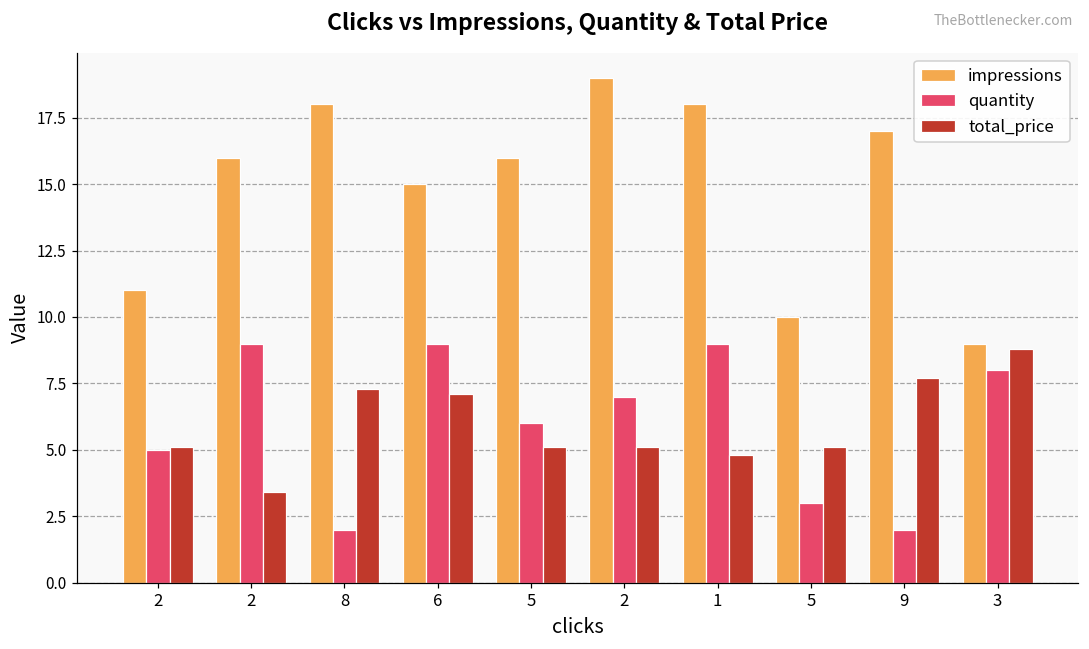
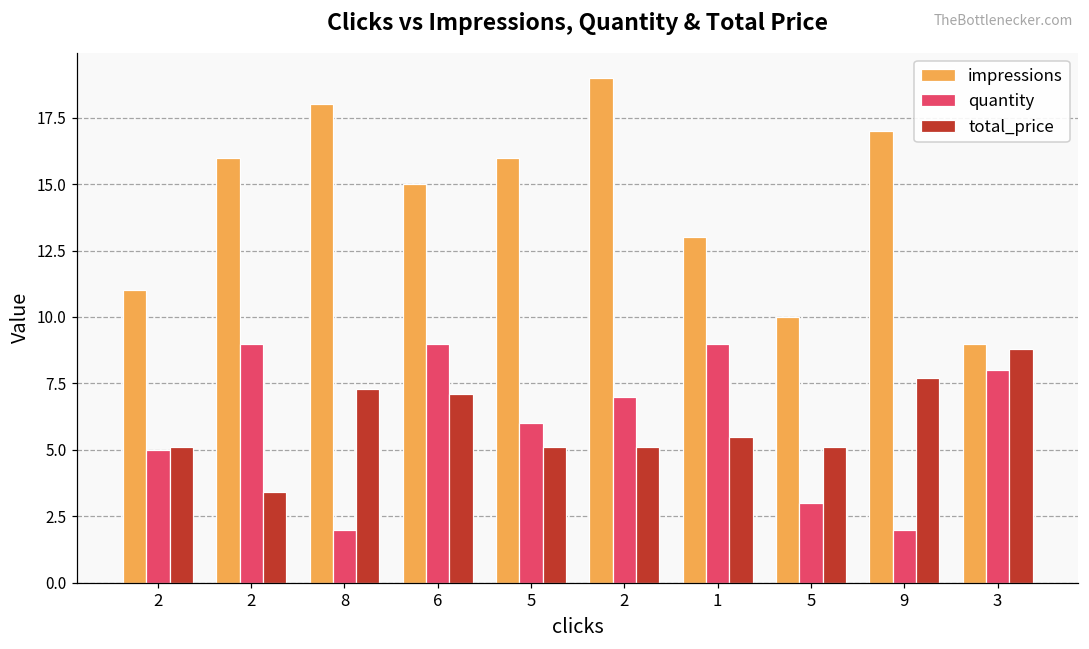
  {
    "impressions": {
      "8": 18,
      "6": 15,
-     "1": 18,
+     "1": 13,
      "9": 17,
      "3": 9
    },
    "quantity": {
      "8": 2.0,
      "6": 9.0,
      "1": 9.0,
      "9": 2.0,
      "3": 8.0
    },
    "total_price": {
      "8": 7.3,
      "6": 7.1,
-     "1": 4.8,
+     "1": 5.5,
      "9": 7.7,
      "3": 8.8
    }
  }
